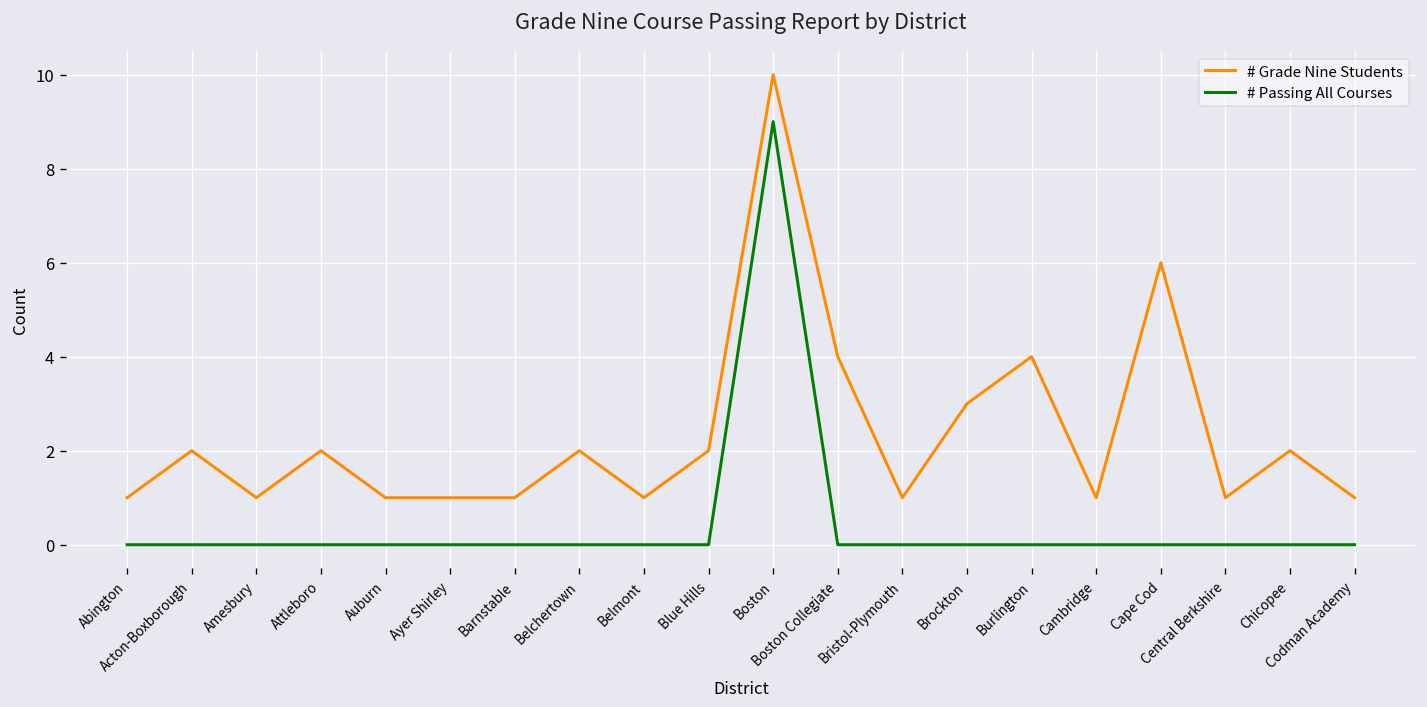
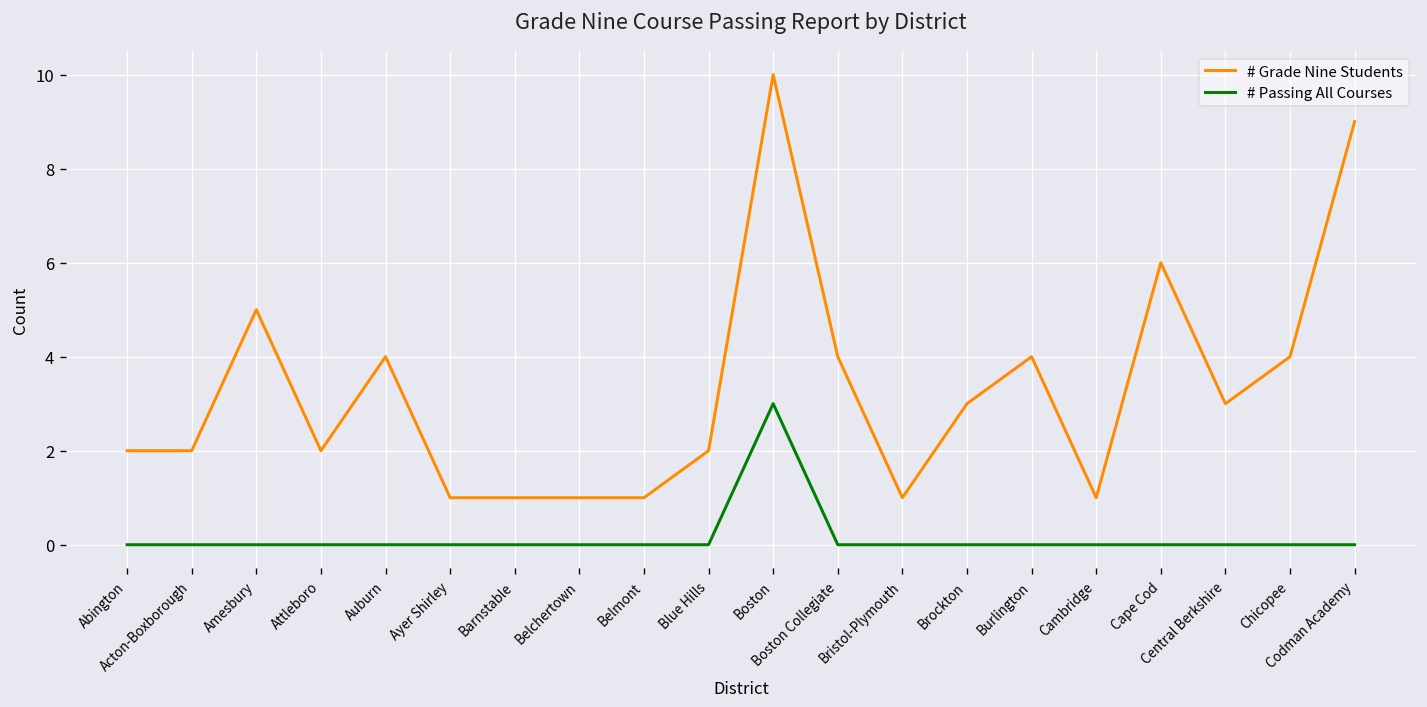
  {
    "# Grade Nine Students": {
-     "Abington": 1,
+     "Abington": 2,
      "Acton-Boxborough": 2,
-     "Amesbury": 1,
+     "Amesbury": 5,
      "Attleboro": 2,
-     "Auburn": 1,
+     "Auburn": 4,
      "Ayer Shirley": 1,
      "Barnstable": 1,
-     "Belchertown": 2,
+     "Belchertown": 1,
      "Belmont": 1,
      "Blue Hills": 2,
      "Boston": 10,
      "Boston Collegiate": 4,
      "Bristol-Plymouth": 1,
      "Brockton": 3,
      "Burlington": 4,
      "Cambridge": 1,
      "Cape Cod": 6,
-     "Central Berkshire": 1,
-     "Chicopee": 2,
-     "Codman Academy": 1
+     "Central Berkshire": 3,
+     "Chicopee": 4,
+     "Codman Academy": 9
    },
    "# Passing All Courses": {
      "Abington": 0,
      "Acton-Boxborough": 0,
      "Amesbury": 0,
      "Attleboro": 0,
      "Auburn": 0,
      "Ayer Shirley": 0,
      "Barnstable": 0,
      "Belchertown": 0,
      "Belmont": 0,
      "Blue Hills": 0,
-     "Boston": 9,
+     "Boston": 3,
      "Boston Collegiate": 0,
      "Bristol-Plymouth": 0,
      "Brockton": 0,
      "Burlington": 0,
      "Cambridge": 0,
      "Cape Cod": 0,
      "Central Berkshire": 0,
      "Chicopee": 0,
      "Codman Academy": 0
    }
  }
